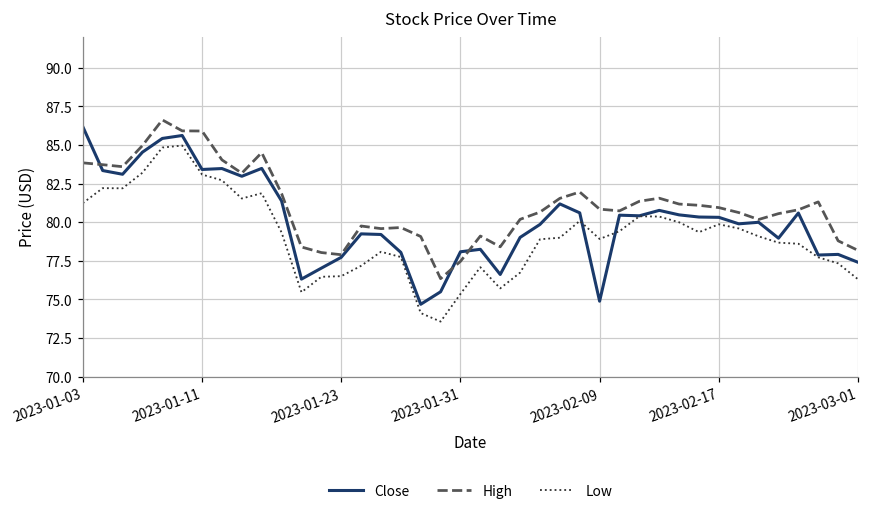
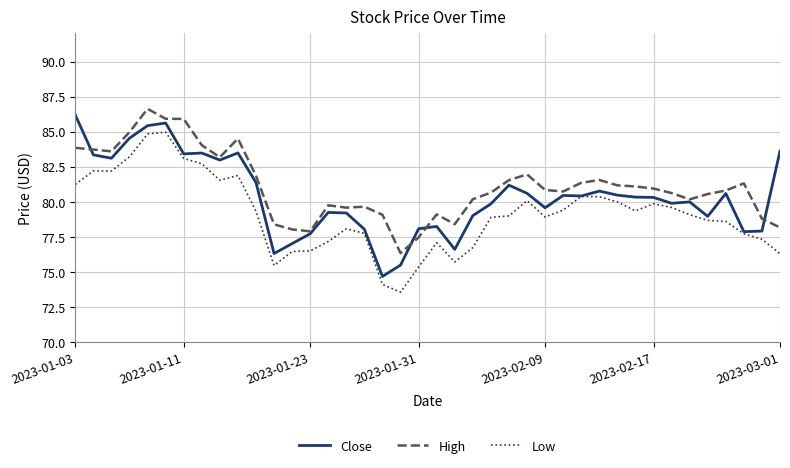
  {
    "Close": {
      "2023-01-03": 86.2,
      "2023-01-11": 83.4,
      "2023-01-31": 78.1,
-     "2023-02-09": 74.9,
+     "2023-02-09": 79.6,
      "2023-02-17": 80.3,
-     "2023-03-01": 77.4
+     "2023-03-01": 83.6
    }
  }
